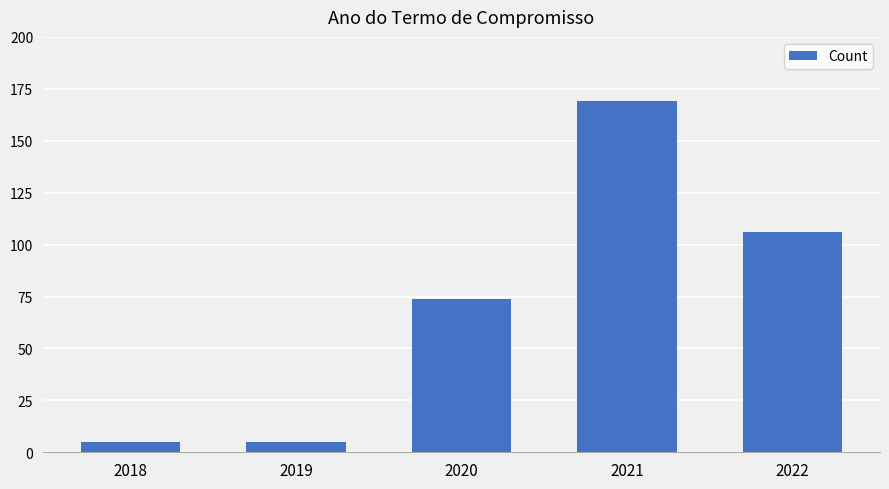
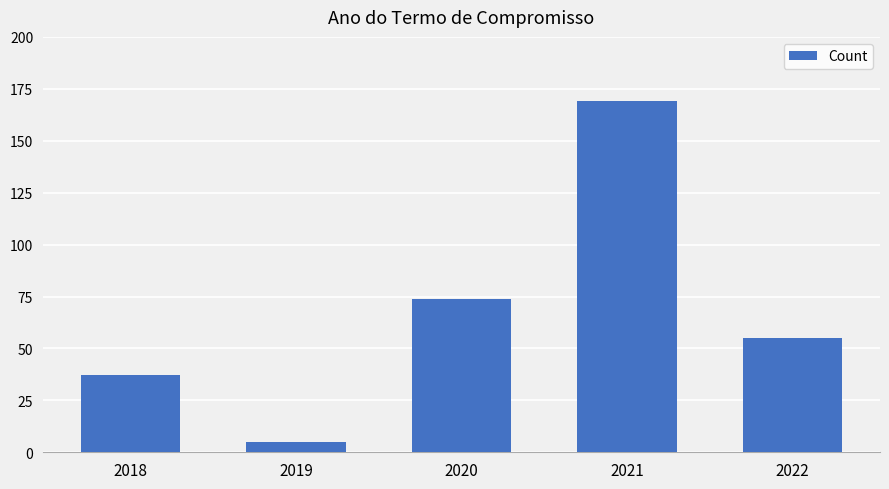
  {
-   "2018": 5,
+   "2018": 37,
    "2019": 5,
    "2020": 74,
    "2021": 169,
-   "2022": 106
+   "2022": 55
  }
